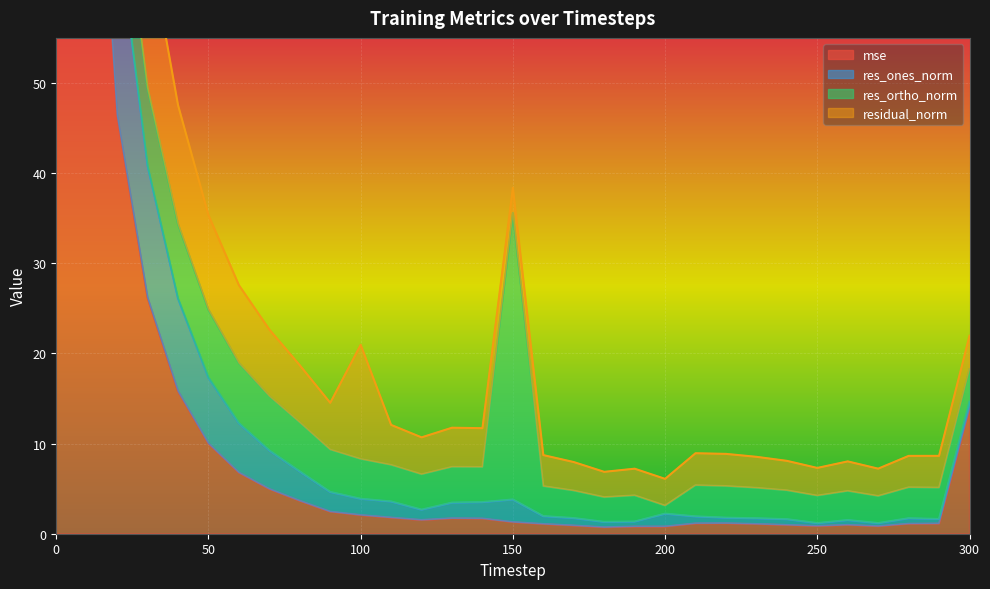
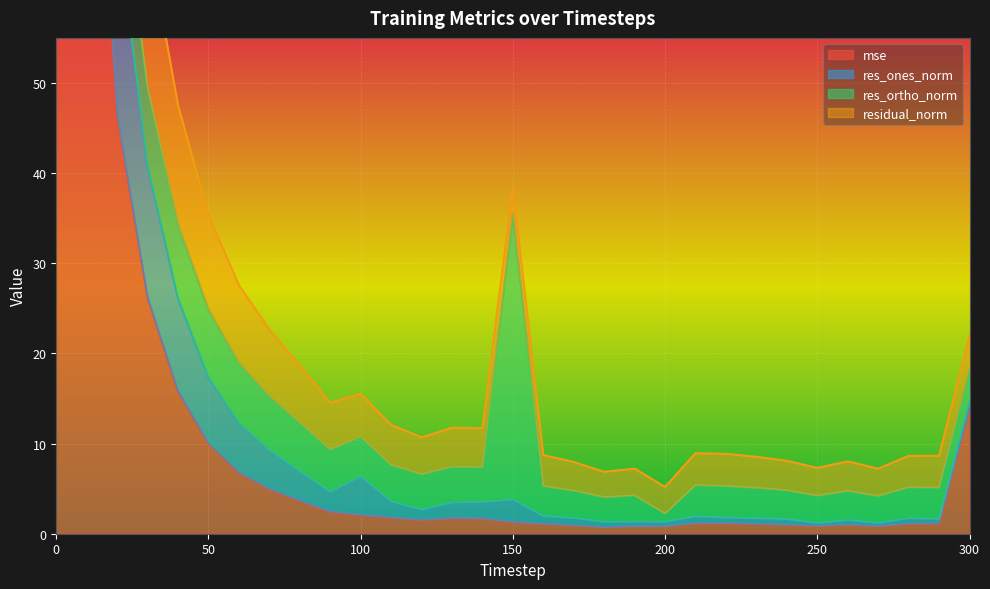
  {
    "mse": {
      "50": 10,
      "100": 2,
      "150": 1,
      "200": 1,
      "250": 1,
      "300": 14
    },
    "res_ones_norm": {
      "50": 7,
-     "100": 2,
+     "100": 4,
      "150": 3,
-     "200": 1.4,
+     "200": 0.5,
      "250": 0,
      "300": 1
    },
    "res_ortho_norm": {
      "50": 8,
      "100": 4,
      "150": 32,
      "200": 1,
      "250": 3,
      "300": 4
    },
    "residual_norm": {
      "50": 10,
-     "100": 13,
+     "100": 5,
      "150": 3,
      "200": 3,
      "250": 3,
      "300": 4
    }
  }
